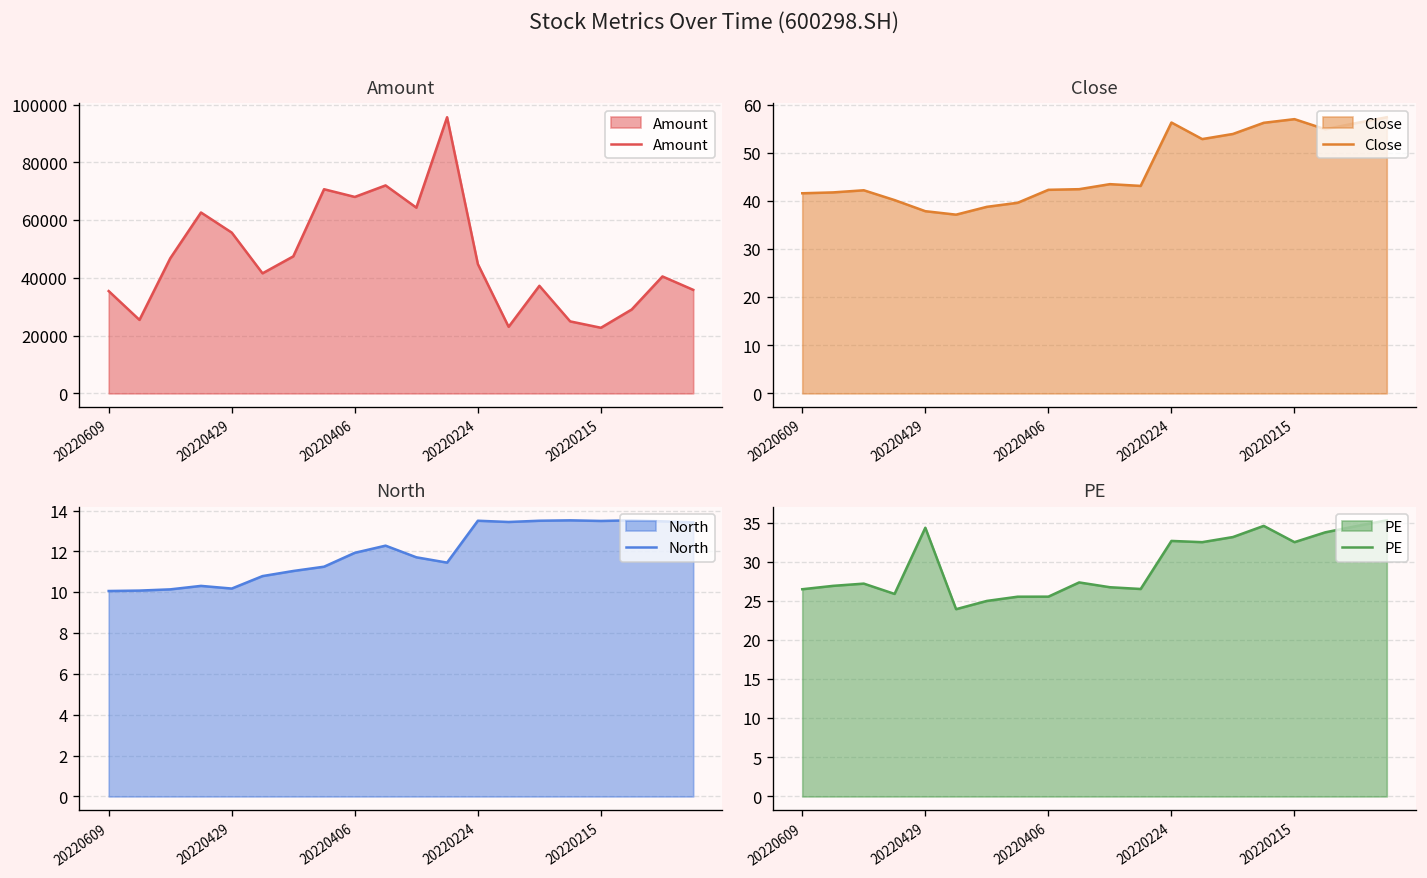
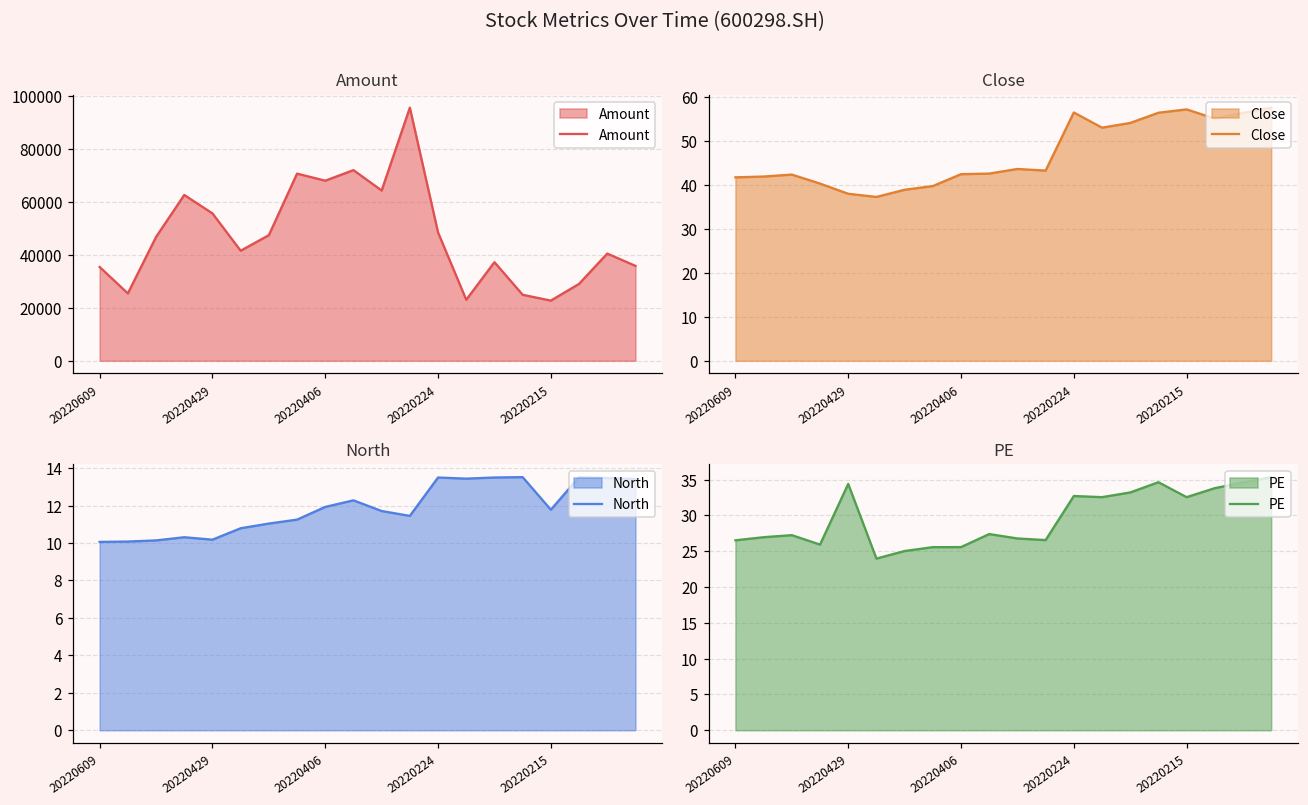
  {
    "Amount": {
      "20220609": 35000,
      "20220429": 56000,
      "20220406": 68000,
-     "20220224": 45000,
+     "20220224": 48000,
      "20220215": 23000
    },
    "Close": {
      "20220609": 42,
      "20220429": 38,
      "20220406": 42,
      "20220224": 56,
      "20220215": 57
    },
    "North": {
      "20220609": 10.1,
      "20220429": 10.2,
      "20220406": 11.9,
      "20220224": 13.5,
-     "20220215": 13.5
+     "20220215": 11.8
    },
    "PE": {
      "20220609": 27,
      "20220429": 34,
      "20220406": 26,
      "20220224": 33,
      "20220215": 33
    }
  }
